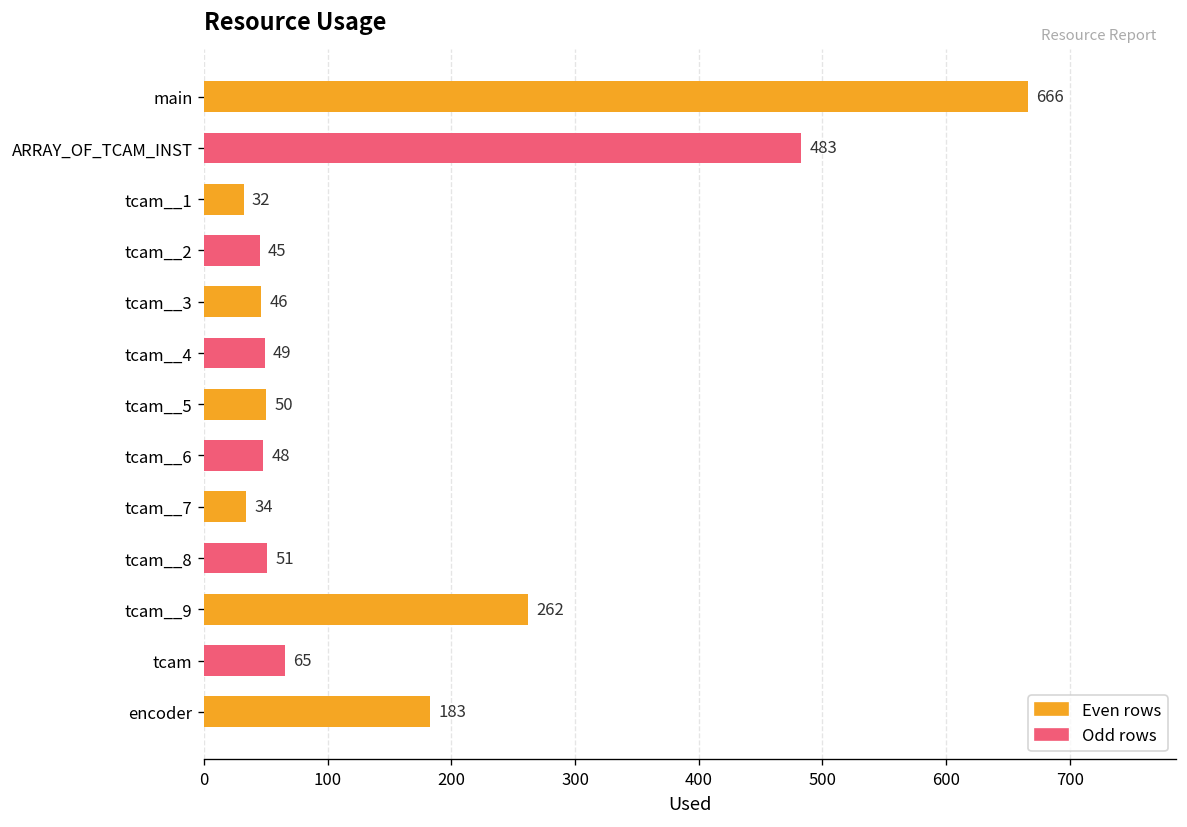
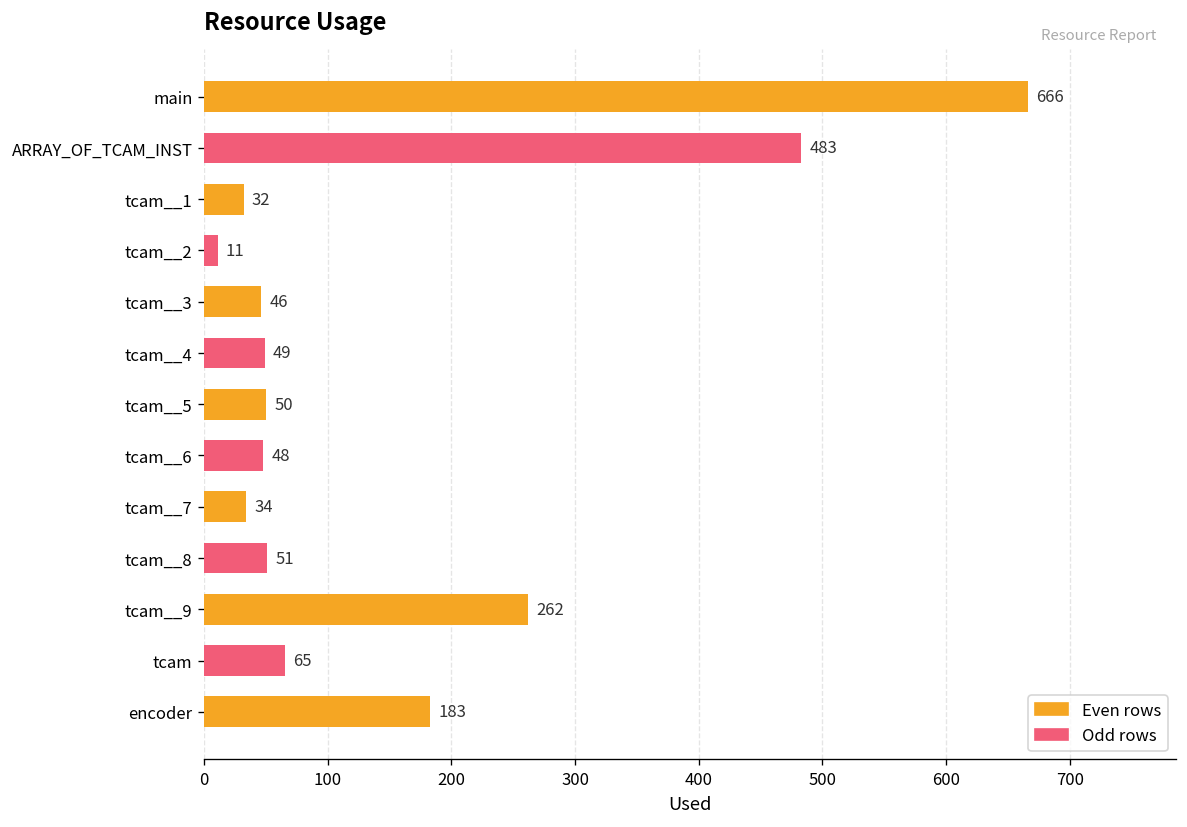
  {
    "main": 666,
    "ARRAY_OF_TCAM_INST": 483,
    "tcam__1": 32,
-   "tcam__2": 45,
+   "tcam__2": 11,
    "tcam__3": 46,
    "tcam__4": 49,
    "tcam__5": 50,
    "tcam__6": 48,
    "tcam__7": 34,
    "tcam__8": 51,
    "tcam__9": 262,
    "tcam": 65,
    "encoder": 183
  }
